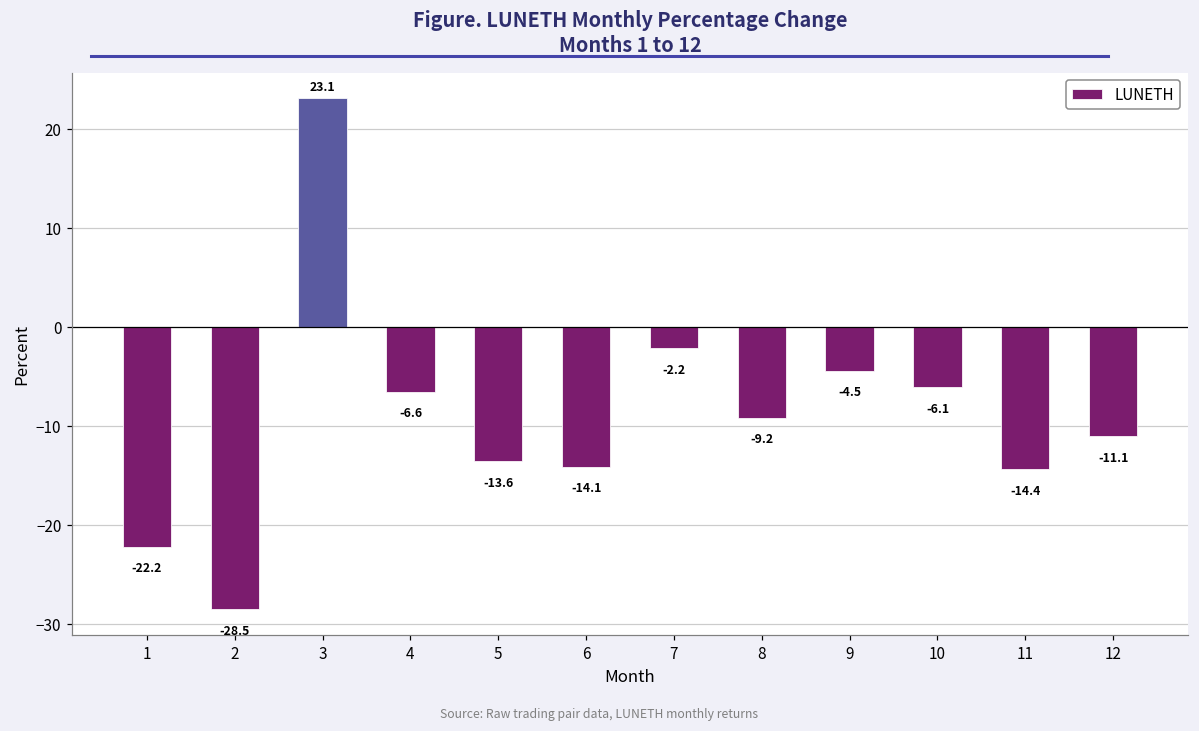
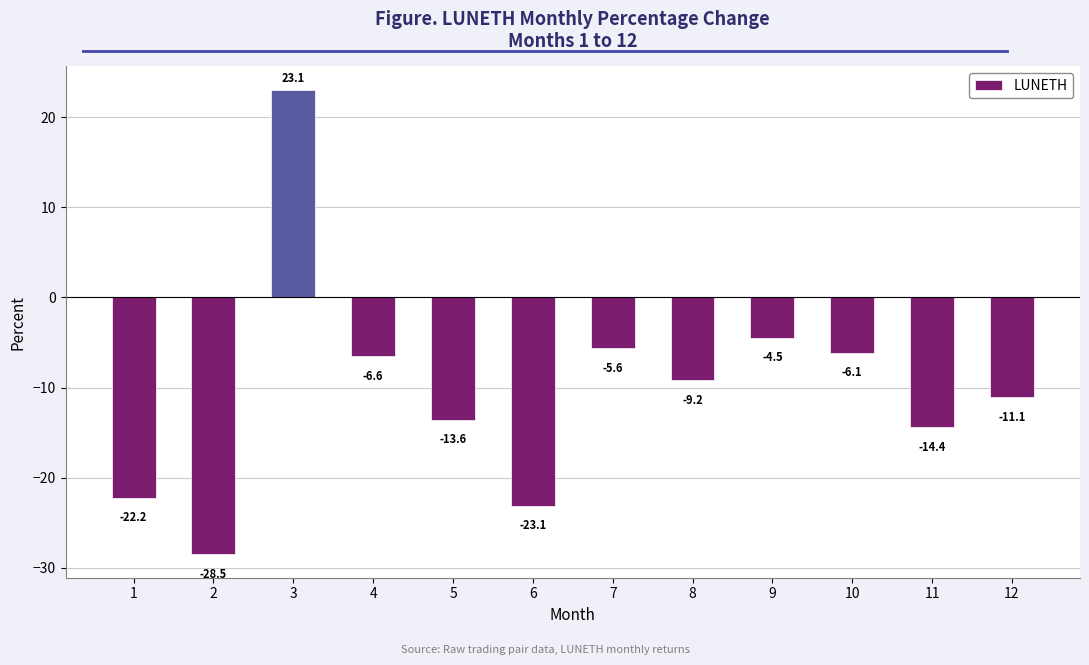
  {
    "1": -22.2,
    "2": -28.5,
    "3": 23.1,
    "4": -6.6,
    "5": -13.6,
-   "6": -14.1,
-   "7": -2.2,
+   "6": -23.1,
+   "7": -5.6,
    "8": -9.2,
    "9": -4.5,
    "10": -6.1,
    "11": -14.4,
    "12": -11.1
  }
